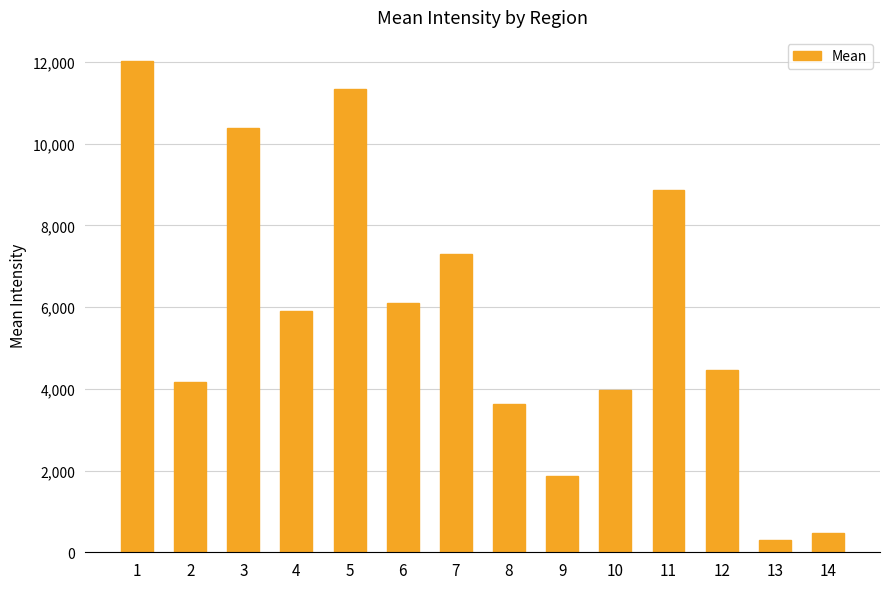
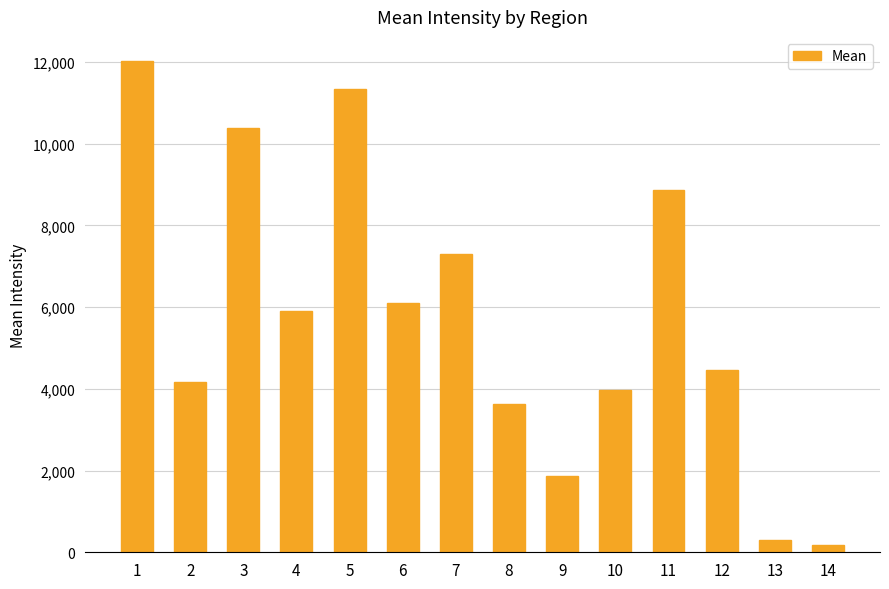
  {
    "1": "12,000",
    "2": "4,200",
    "3": "10,400",
    "4": "5,900",
    "5": "11,300",
    "6": "6,100",
    "7": "7,300",
    "8": "3,600",
    "9": "1,900",
    "10": "4,000",
    "11": "8,900",
    "12": "4,500",
    "13": "300",
-   "14": "500"
+   "14": "200"
  }
